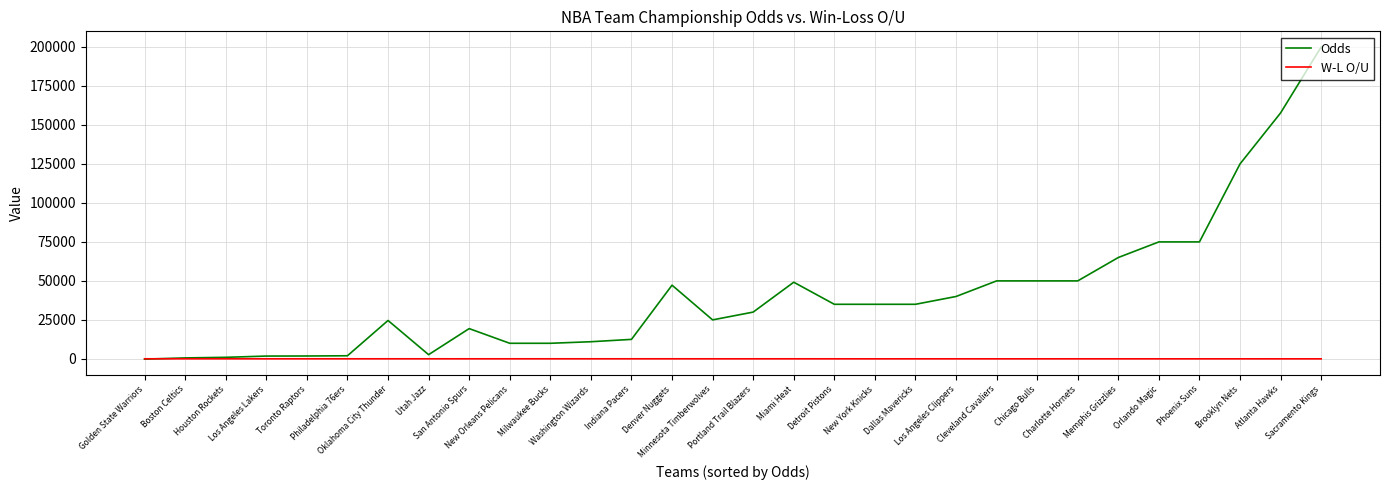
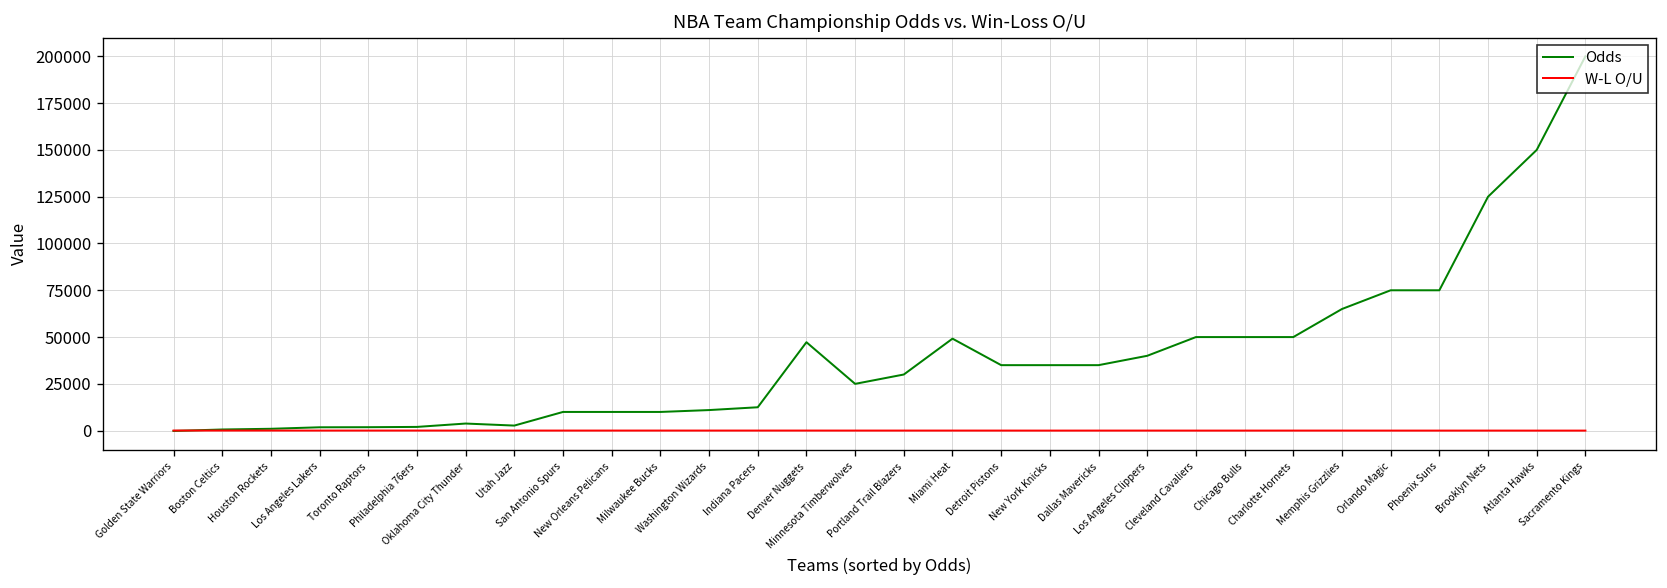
  {
    "Odds": {
      "Los Angeles Lakers": 2000,
      "Toronto Raptors": 2000,
      "Philadelphia 76ers": 2000,
-     "Oklahoma City Thunder": 25000,
+     "Oklahoma City Thunder": 4000,
      "Utah Jazz": 3000,
-     "San Antonio Spurs": 19000,
+     "San Antonio Spurs": 10000,
      "New Orleans Pelicans": 10000,
      "Milwaukee Bucks": 10000,
      "Washington Wizards": 11000,
      "Indiana Pacers": 13000,
      "Denver Nuggets": 47000,
      "Minnesota Timberwolves": 25000,
      "Portland Trail Blazers": 30000,
      "Miami Heat": 49000,
      "Detroit Pistons": 35000,
      "New York Knicks": 35000,
      "Dallas Mavericks": 35000,
      "Los Angeles Clippers": 40000,
      "Cleveland Cavaliers": 50000,
      "Chicago Bulls": 50000,
      "Charlotte Hornets": 50000,
      "Memphis Grizzlies": 65000,
      "Orlando Magic": 75000,
      "Phoenix Suns": 75000,
      "Brooklyn Nets": 125000,
-     "Atlanta Hawks": 158000
+     "Atlanta Hawks": 150000
    },
    "W-L O/U": {
      "Los Angeles Lakers": 0,
      "Toronto Raptors": 0,
      "Philadelphia 76ers": 0,
      "Oklahoma City Thunder": 0,
      "Utah Jazz": 0,
      "San Antonio Spurs": 0,
      "New Orleans Pelicans": 0,
      "Milwaukee Bucks": 0,
      "Washington Wizards": 0,
      "Indiana Pacers": 0,
      "Denver Nuggets": 0,
      "Minnesota Timberwolves": 0,
      "Portland Trail Blazers": 0,
      "Miami Heat": 0,
      "Detroit Pistons": 0,
      "New York Knicks": 0,
      "Dallas Mavericks": 0,
      "Los Angeles Clippers": 0,
      "Cleveland Cavaliers": 0,
      "Chicago Bulls": 0,
      "Charlotte Hornets": 0,
      "Memphis Grizzlies": 0,
      "Orlando Magic": 0,
      "Phoenix Suns": 0,
      "Brooklyn Nets": 0,
      "Atlanta Hawks": 0,
      "Sacramento Kings": 0
    }
  }
